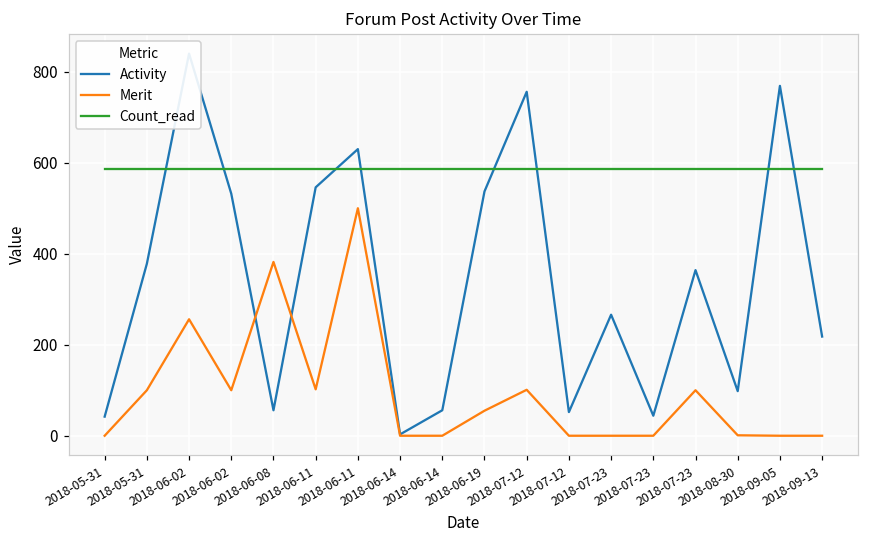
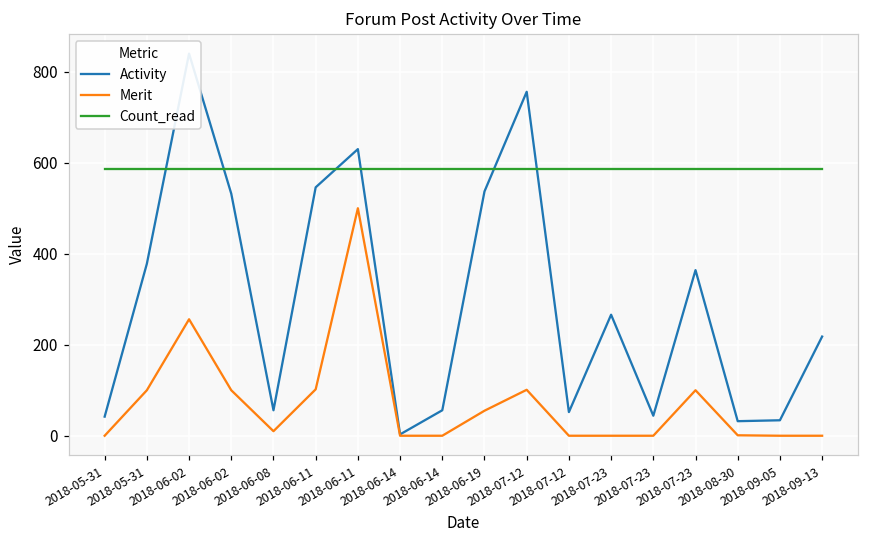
  {
    "Activity": {
      "2018-06-08": 60,
      "2018-06-19": 540,
-     "2018-08-30": 100,
-     "2018-09-05": 770,
+     "2018-08-30": 30,
+     "2018-09-05": 30,
      "2018-09-13": 220
    },
    "Merit": {
-     "2018-06-08": 380,
+     "2018-06-08": 10,
      "2018-06-19": 60,
      "2018-08-30": 0,
      "2018-09-05": 0,
      "2018-09-13": 0
    },
    "Count_read": {
      "2018-06-08": 590,
      "2018-06-19": 590,
      "2018-08-30": 590,
      "2018-09-05": 590,
      "2018-09-13": 590
    }
  }
